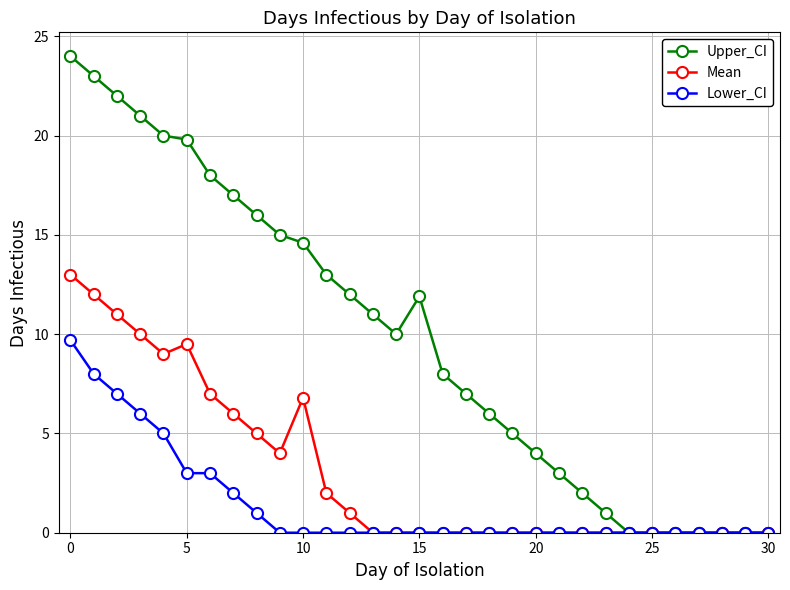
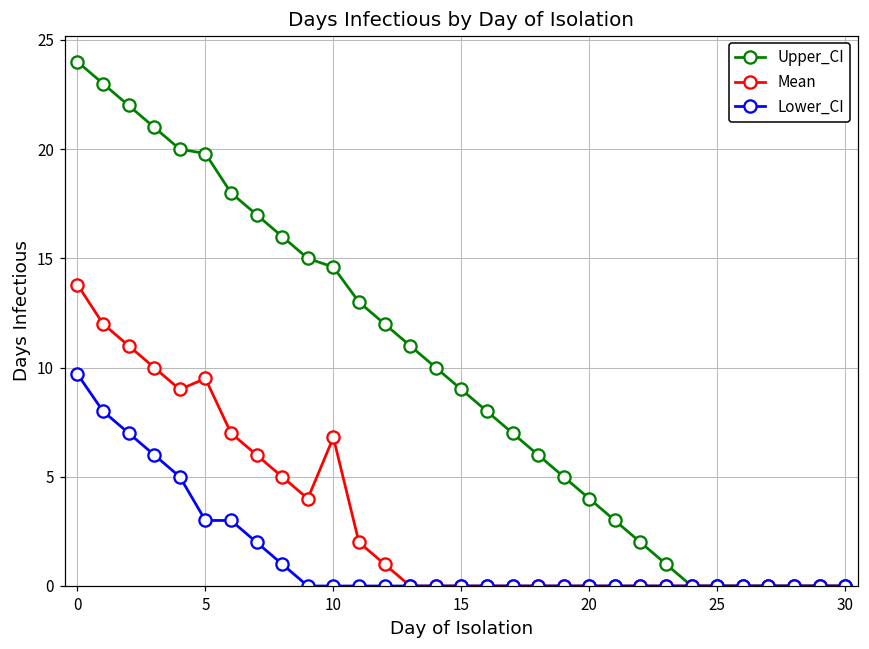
  {
    "Upper_CI": {
      "0": 24.0,
      "5": 19.8,
      "10": 14.6,
-     "15": 11.9,
+     "15": 9.0,
      "20": 4.0
    },
    "Mean": {
-     "0": 13.0,
+     "0": 13.8,
      "5": 9.5,
      "10": 6.8
    },
    "Lower_CI": {
      "0": 9.7,
      "5": 3.0,
      "10": 0.0
    }
  }
